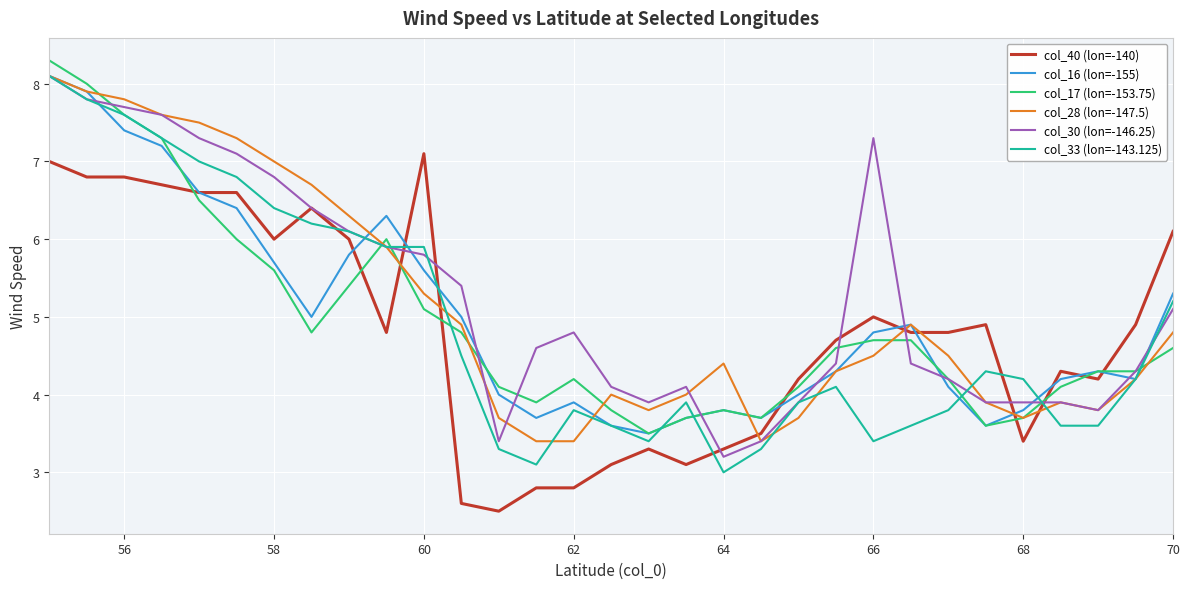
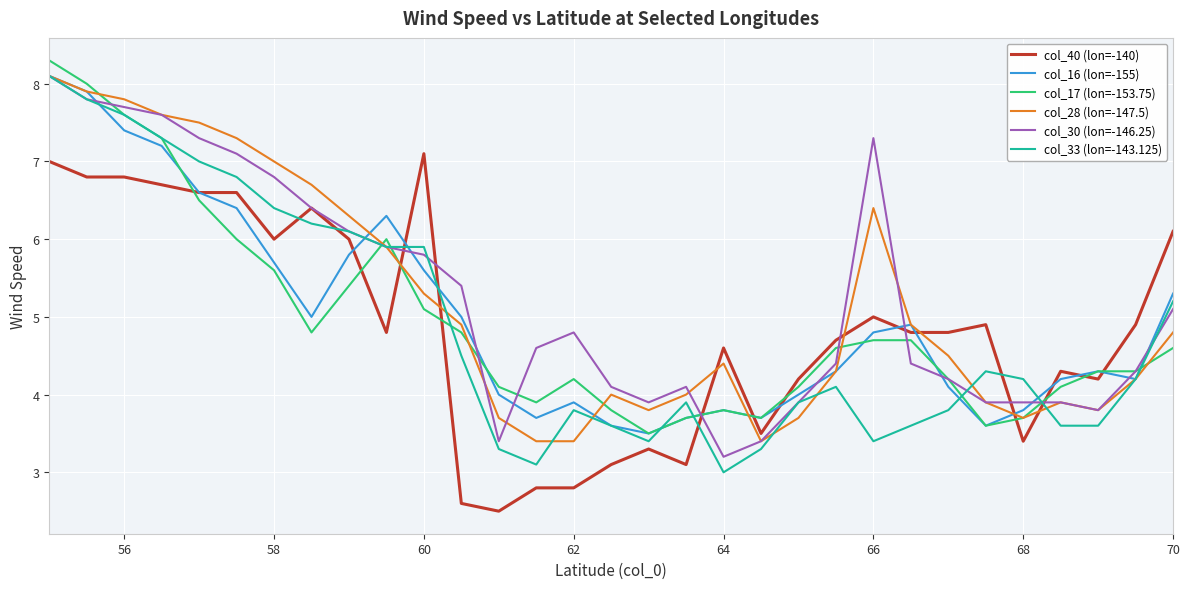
  {
    "col_40 (lon=-140)": {
      "56": 6.8,
      "58": 6.0,
      "60": 7.1,
      "62": 2.8,
-     "64": 3.3,
+     "64": 4.6,
      "66": 5.0,
      "68": 3.4,
      "70": 6.1
    },
    "col_16 (lon=-155)": {
      "56": 7.4,
      "58": 5.7,
      "60": 5.6,
      "62": 3.9,
      "66": 4.8,
      "68": 3.8,
      "70": 5.3
    },
    "col_28 (lon=-147.5)": {
      "56": 7.8,
      "58": 7.0,
      "60": 5.3,
      "62": 3.4,
      "64": 4.4,
-     "66": 4.5,
+     "66": 6.4,
      "70": 4.8
    },
    "col_30 (lon=-146.25)": {
      "56": 7.7,
      "58": 6.8,
      "60": 5.8,
      "62": 4.8,
      "64": 3.2,
      "66": 7.3,
      "68": 3.9,
      "70": 5.1
    }
  }
